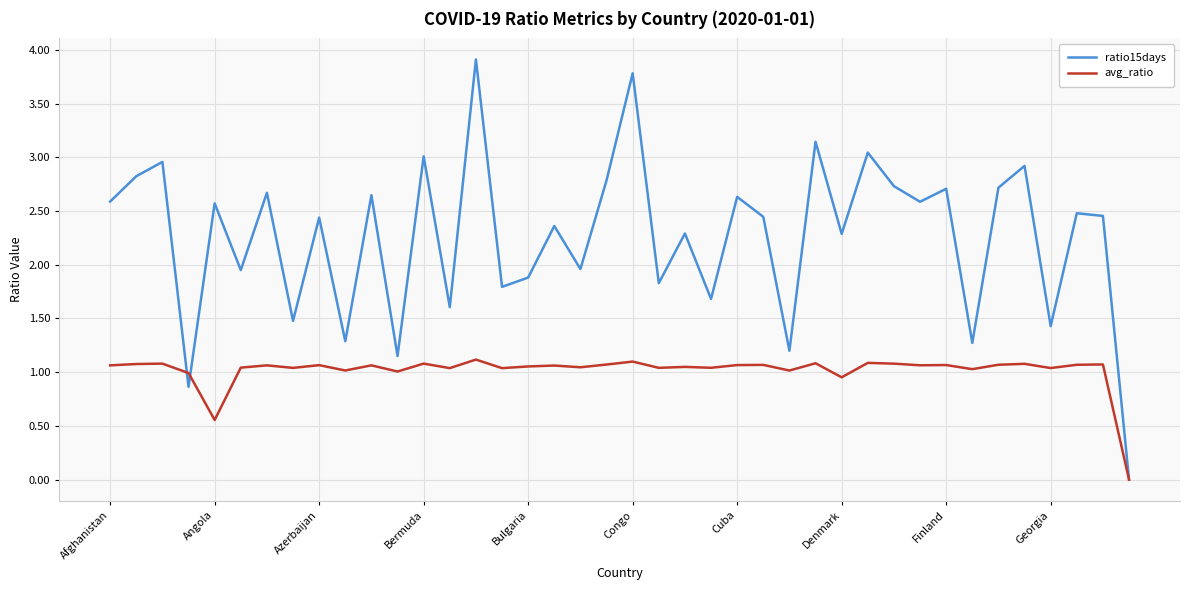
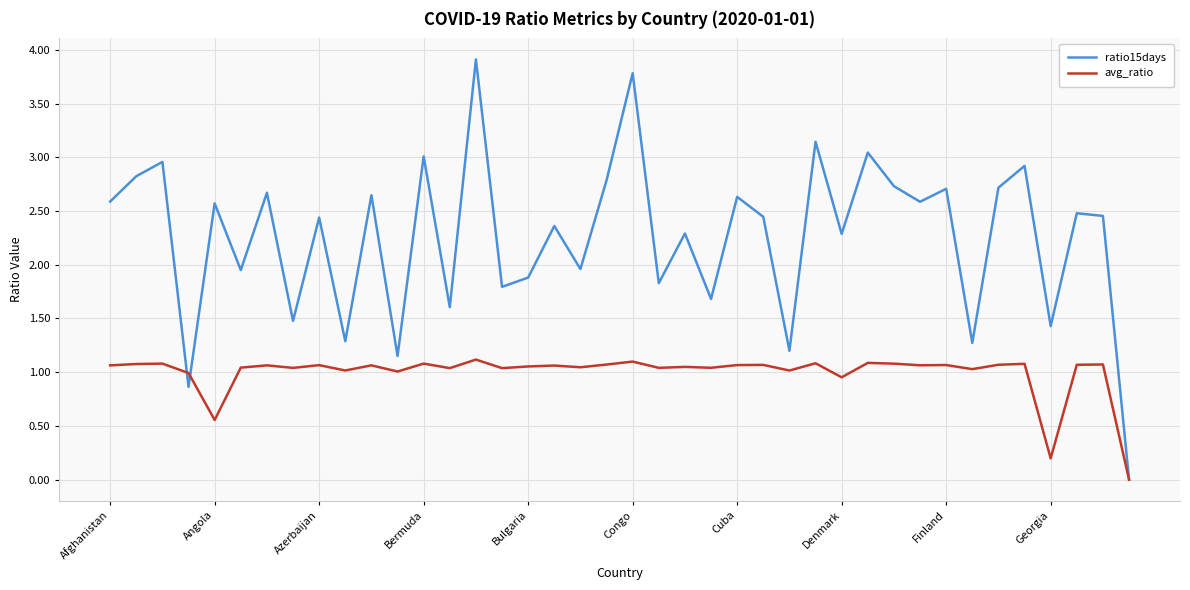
  {
    "ratio15days": {
      "Afghanistan": 2.59,
      "Angola": 2.57,
      "Azerbaijan": 2.44,
      "Bermuda": 3.01,
      "Bulgaria": 1.88,
      "Congo": 3.78,
      "Cuba": 2.63,
      "Denmark": 2.29,
      "Finland": 2.71,
      "Georgia": 1.43
    },
    "avg_ratio": {
      "Afghanistan": 1.06,
      "Angola": 0.56,
      "Azerbaijan": 1.07,
      "Bermuda": 1.08,
      "Bulgaria": 1.05,
      "Congo": 1.10,
      "Cuba": 1.07,
      "Denmark": 0.95,
      "Finland": 1.07,
-     "Georgia": 1.04
+     "Georgia": 0.20
    }
  }
